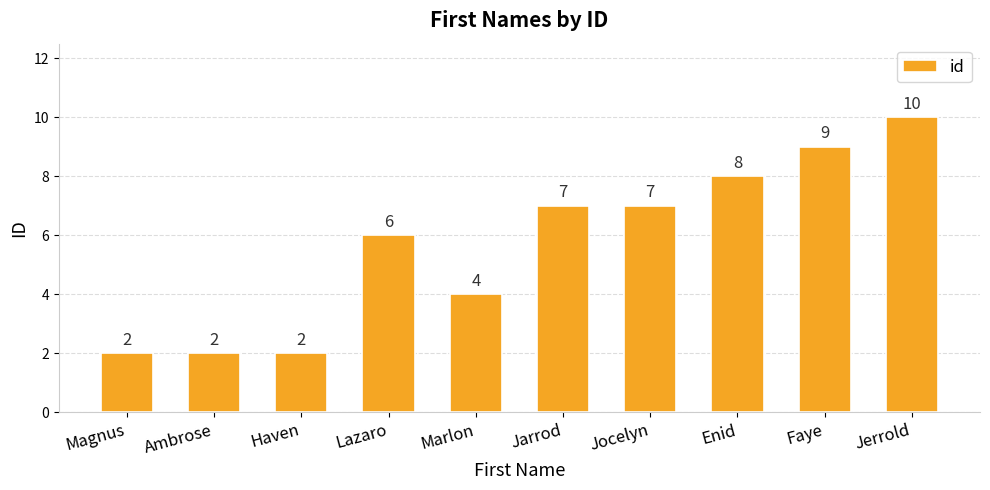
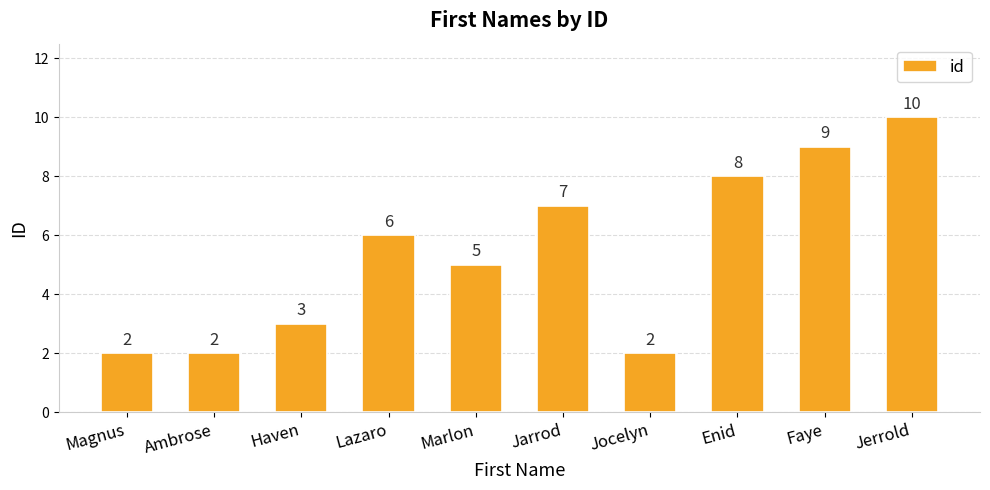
  {
    "Magnus": 2,
    "Ambrose": 2,
-   "Haven": 2,
+   "Haven": 3,
    "Lazaro": 6,
-   "Marlon": 4,
+   "Marlon": 5,
    "Jarrod": 7,
-   "Jocelyn": 7,
+   "Jocelyn": 2,
    "Enid": 8,
    "Faye": 9,
    "Jerrold": 10
  }
